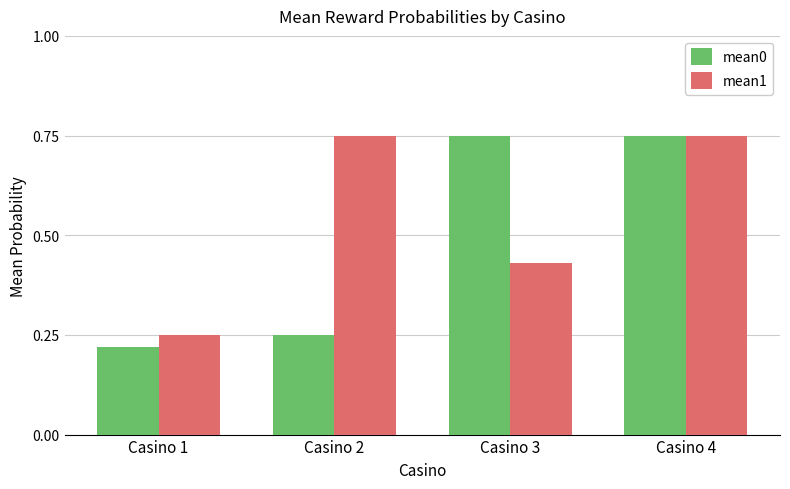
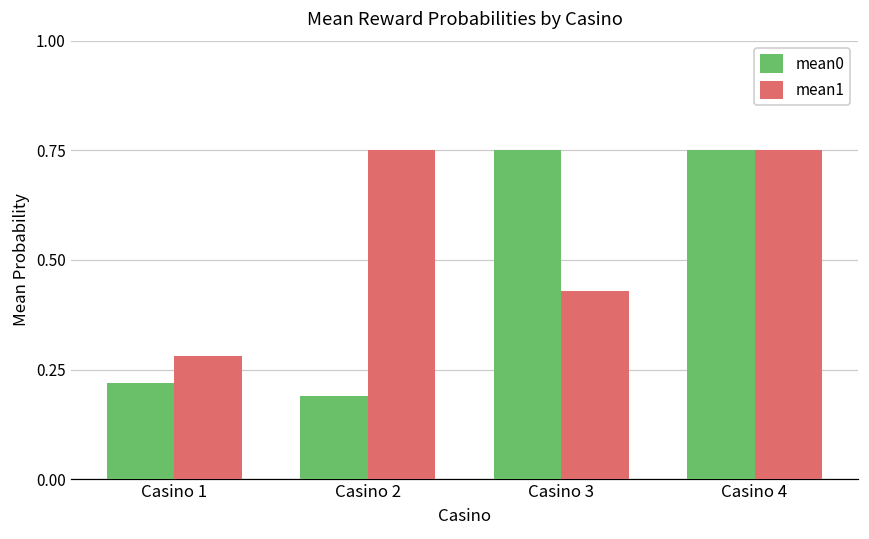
  {
    "mean0": {
      "Casino 1": 0.22,
-     "Casino 2": 0.25,
+     "Casino 2": 0.19,
      "Casino 3": 0.75,
      "Casino 4": 0.75
    },
    "mean1": {
-     "Casino 1": 0.25,
+     "Casino 1": 0.28,
      "Casino 2": 0.75,
      "Casino 3": 0.43,
      "Casino 4": 0.75
    }
  }
